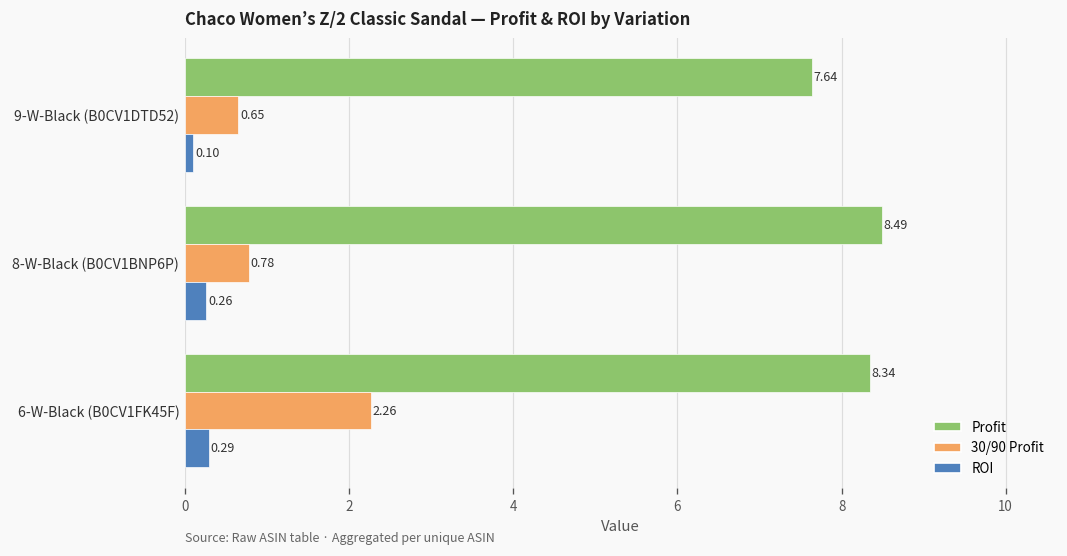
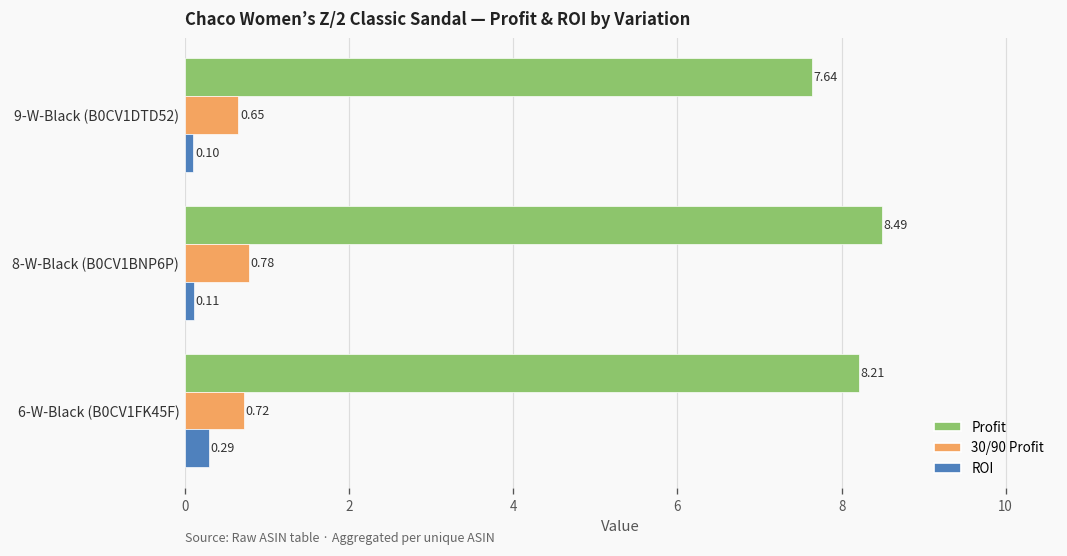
  {
    "Profit": {
      "9-W-Black (B0CV1DTD52)": 7.64,
      "8-W-Black (B0CV1BNP6P)": 8.49,
-     "6-W-Black (B0CV1FK45F)": 8.34
+     "6-W-Black (B0CV1FK45F)": 8.21
    },
    "30/90 Profit": {
      "9-W-Black (B0CV1DTD52)": 0.65,
      "8-W-Black (B0CV1BNP6P)": 0.78,
-     "6-W-Black (B0CV1FK45F)": 2.26
+     "6-W-Black (B0CV1FK45F)": 0.72
    },
    "ROI": {
      "9-W-Black (B0CV1DTD52)": 0.10,
-     "8-W-Black (B0CV1BNP6P)": 0.26,
+     "8-W-Black (B0CV1BNP6P)": 0.11,
      "6-W-Black (B0CV1FK45F)": 0.29
    }
  }
